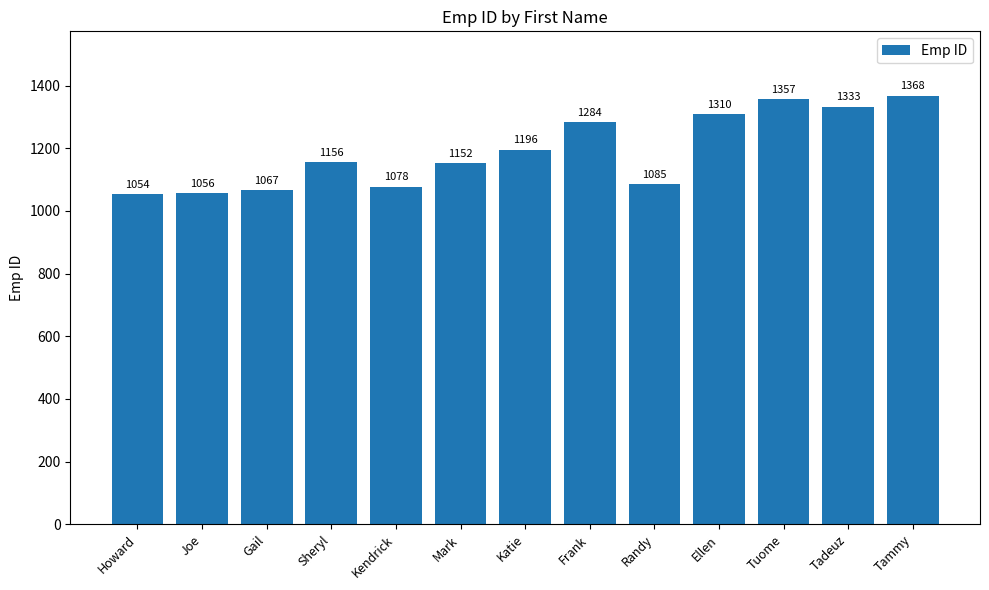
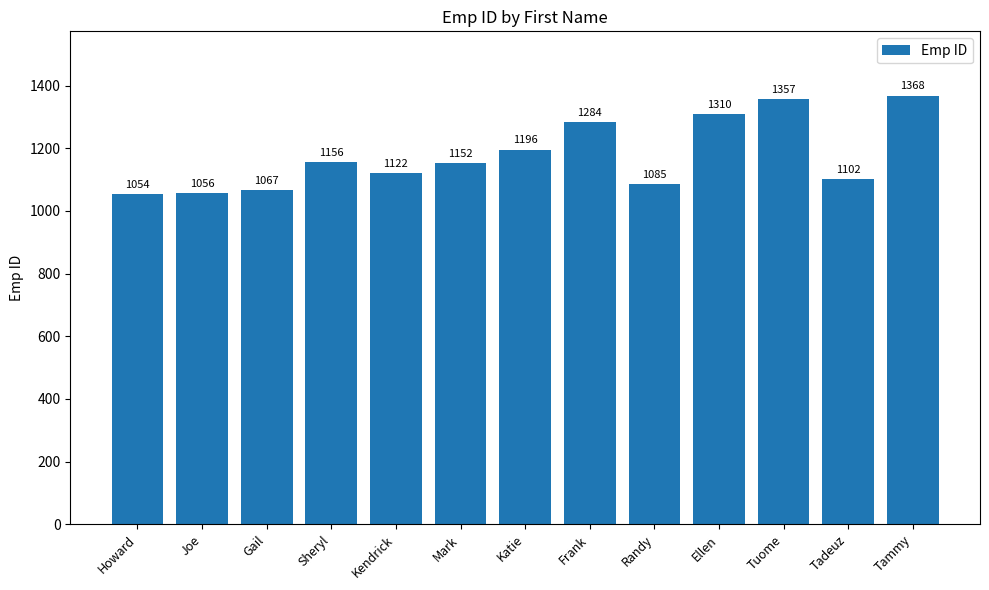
  {
    "Howard": 1054,
    "Joe": 1056,
    "Gail": 1067,
    "Sheryl": 1156,
-   "Kendrick": 1078,
+   "Kendrick": 1122,
    "Mark": 1152,
    "Katie": 1196,
    "Frank": 1284,
    "Randy": 1085,
    "Ellen": 1310,
    "Tuome": 1357,
-   "Tadeuz": 1333,
+   "Tadeuz": 1102,
    "Tammy": 1368
  }
